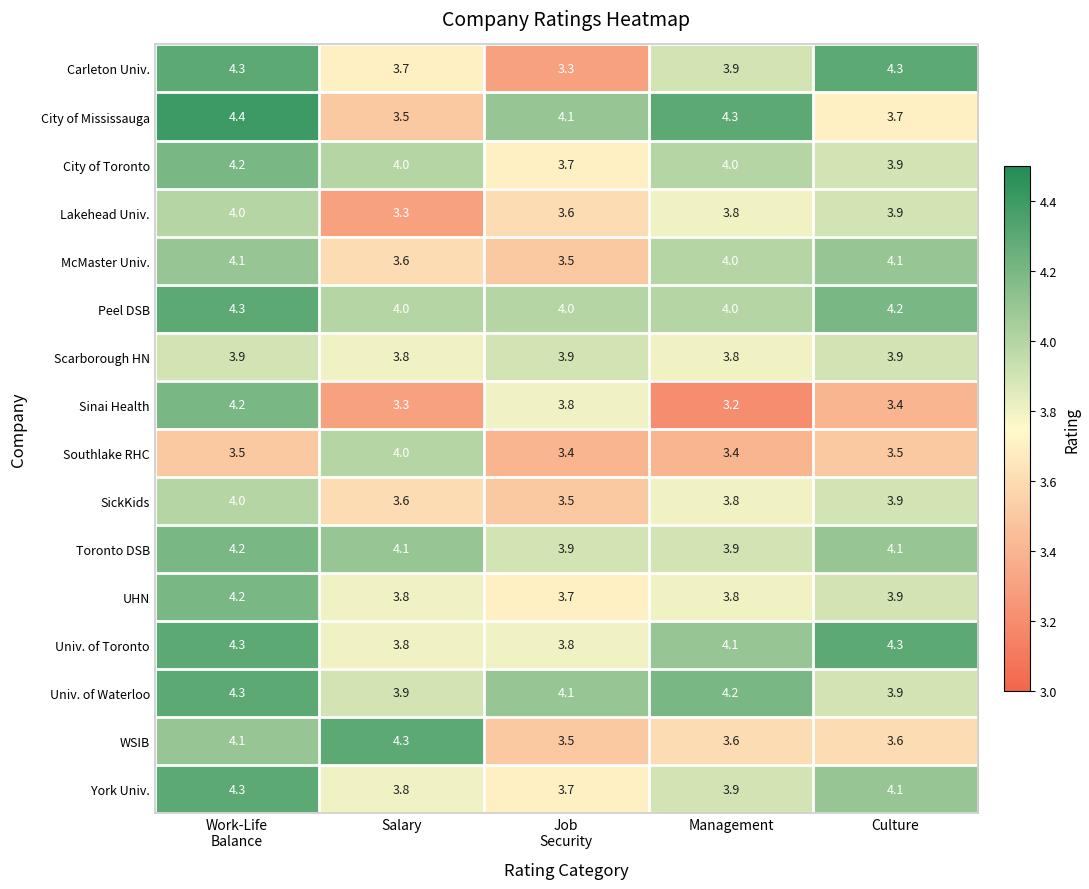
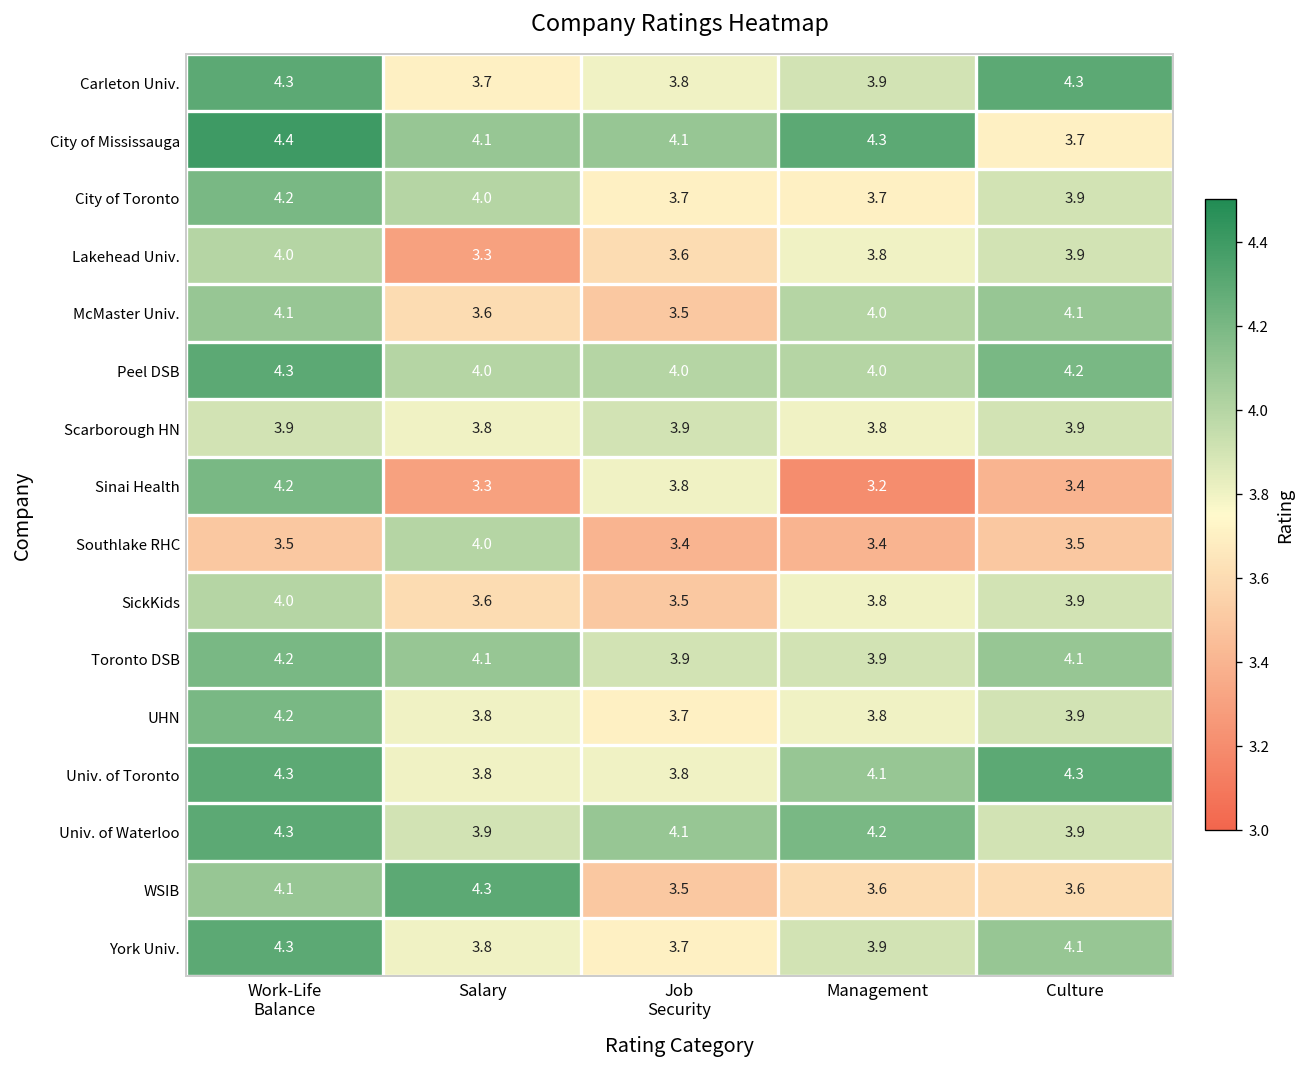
  {
    "Carleton Univ.": {
      "Work-Life Balance": 4.3,
      "Salary": 3.7,
-     "Job Security": 3.3,
+     "Job Security": 3.8,
      "Management": 3.9,
      "Culture": 4.3
    },
    "City of Mississauga": {
      "Work-Life Balance": 4.4,
-     "Salary": 3.5,
+     "Salary": 4.1,
      "Job Security": 4.1,
      "Management": 4.3,
      "Culture": 3.7
    },
    "City of Toronto": {
      "Work-Life Balance": 4.2,
      "Salary": 4.0,
      "Job Security": 3.7,
-     "Management": 4.0,
+     "Management": 3.7,
      "Culture": 3.9
    },
    "Lakehead Univ.": {
      "Work-Life Balance": 4.0,
      "Salary": 3.3,
      "Job Security": 3.6,
      "Management": 3.8,
      "Culture": 3.9
    },
    "McMaster Univ.": {
      "Work-Life Balance": 4.1,
      "Salary": 3.6,
      "Job Security": 3.5,
      "Management": 4.0,
      "Culture": 4.1
    },
    "Peel DSB": {
      "Work-Life Balance": 4.3,
      "Salary": 4.0,
      "Job Security": 4.0,
      "Management": 4.0,
      "Culture": 4.2
    },
    "Scarborough HN": {
      "Work-Life Balance": 3.9,
      "Salary": 3.8,
      "Job Security": 3.9,
      "Management": 3.8,
      "Culture": 3.9
    },
    "Sinai Health": {
      "Work-Life Balance": 4.2,
      "Salary": 3.3,
      "Job Security": 3.8,
      "Management": 3.2,
      "Culture": 3.4
    },
    "Southlake RHC": {
      "Work-Life Balance": 3.5,
      "Salary": 4.0,
      "Job Security": 3.4,
      "Management": 3.4,
      "Culture": 3.5
    },
    "SickKids": {
      "Work-Life Balance": 4.0,
      "Salary": 3.6,
      "Job Security": 3.5,
      "Management": 3.8,
      "Culture": 3.9
    },
    "Toronto DSB": {
      "Work-Life Balance": 4.2,
      "Salary": 4.1,
      "Job Security": 3.9,
      "Management": 3.9,
      "Culture": 4.1
    },
    "UHN": {
      "Work-Life Balance": 4.2,
      "Salary": 3.8,
      "Job Security": 3.7,
      "Management": 3.8,
      "Culture": 3.9
    },
    "Univ. of Toronto": {
      "Work-Life Balance": 4.3,
      "Salary": 3.8,
      "Job Security": 3.8,
      "Management": 4.1,
      "Culture": 4.3
    },
    "Univ. of Waterloo": {
      "Work-Life Balance": 4.3,
      "Salary": 3.9,
      "Job Security": 4.1,
      "Management": 4.2,
      "Culture": 3.9
    },
    "WSIB": {
      "Work-Life Balance": 4.1,
      "Salary": 4.3,
      "Job Security": 3.5,
      "Management": 3.6,
      "Culture": 3.6
    },
    "York Univ.": {
      "Work-Life Balance": 4.3,
      "Salary": 3.8,
      "Job Security": 3.7,
      "Management": 3.9,
      "Culture": 4.1
    }
  }
